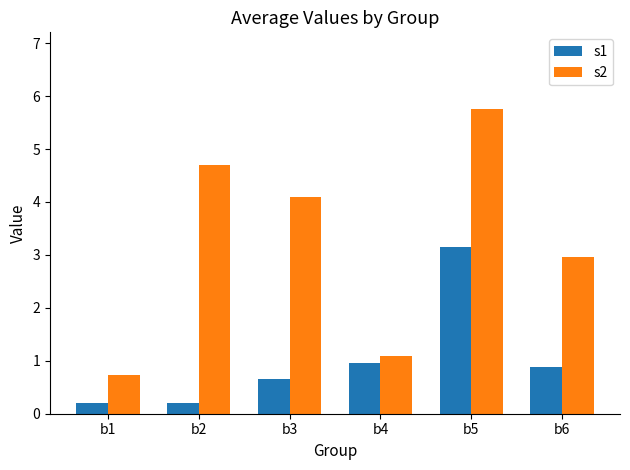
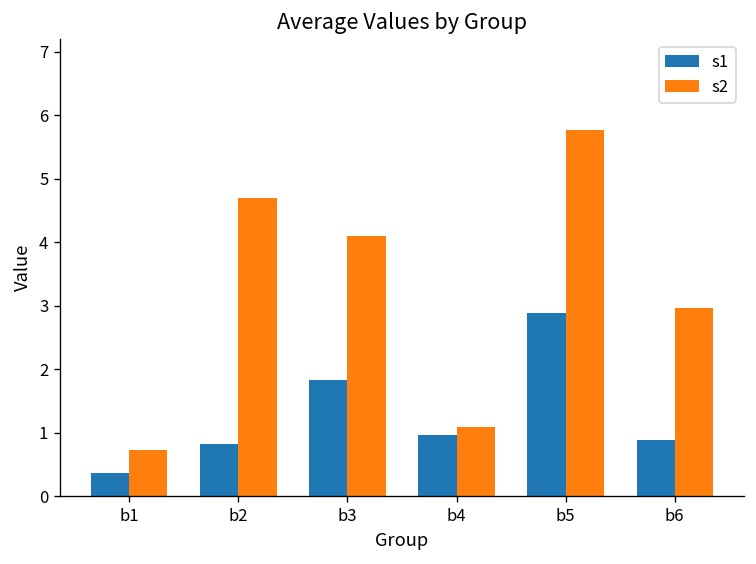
  {
    "s1": {
-     "b1": 0.2,
-     "b2": 0.2,
-     "b3": 0.7,
+     "b1": 0.4,
+     "b2": 0.8,
+     "b3": 1.8,
      "b4": 1.0,
-     "b5": 3.2,
+     "b5": 2.9,
      "b6": 0.9
    },
    "s2": {
      "b1": 0.7,
      "b2": 4.7,
      "b3": 4.1,
      "b4": 1.1,
      "b5": 5.8,
      "b6": 3.0
    }
  }
